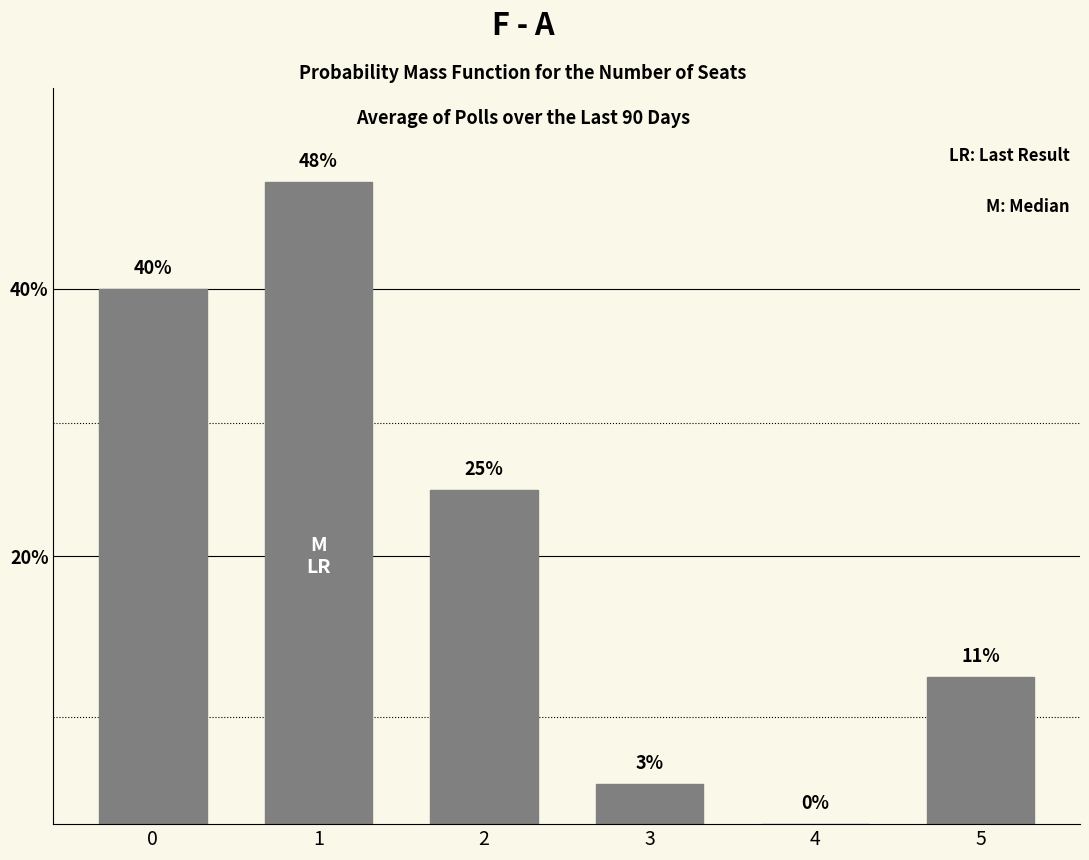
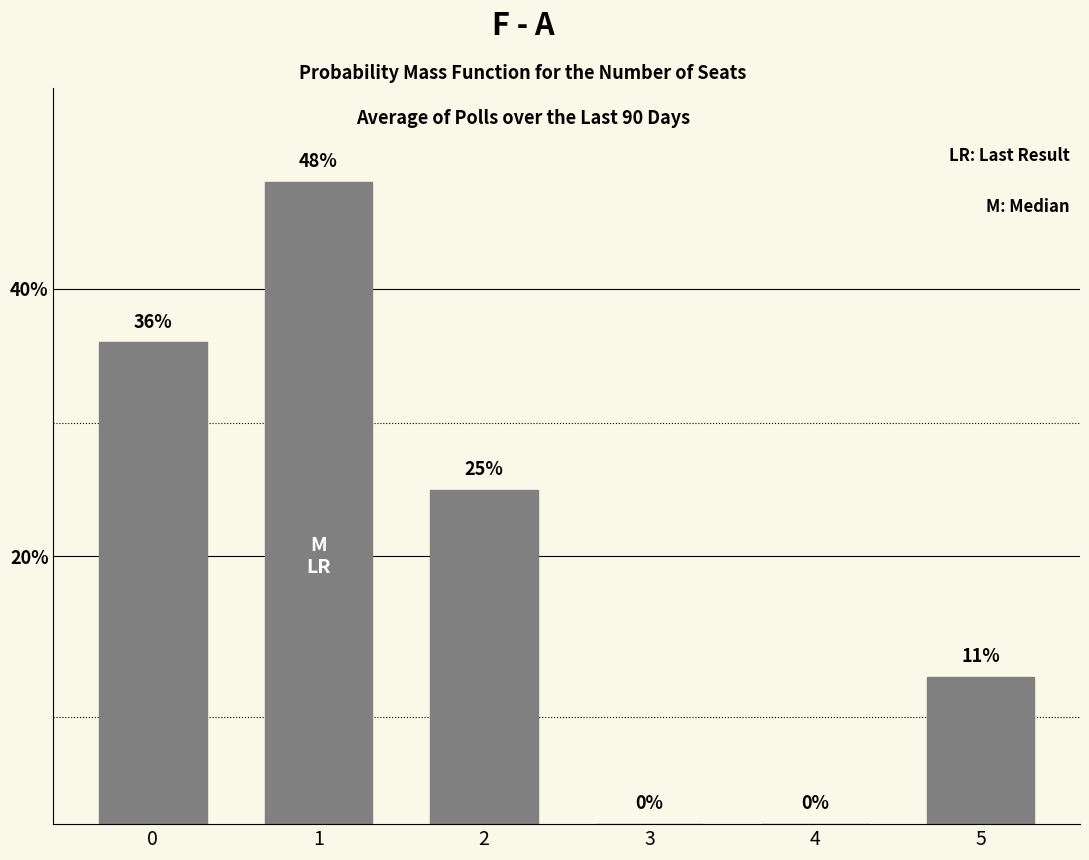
  {
-   "0": "40%",
+   "0": "36%",
    "1": "48%",
    "2": "25%",
-   "3": "3%",
+   "3": "0%",
    "4": "0%",
    "5": "11%"
  }
